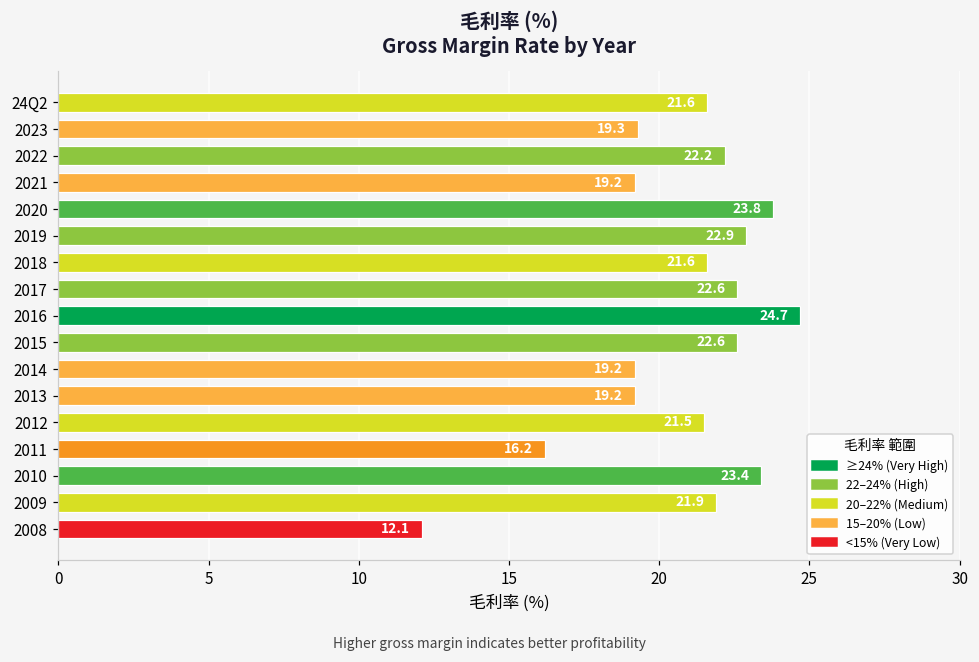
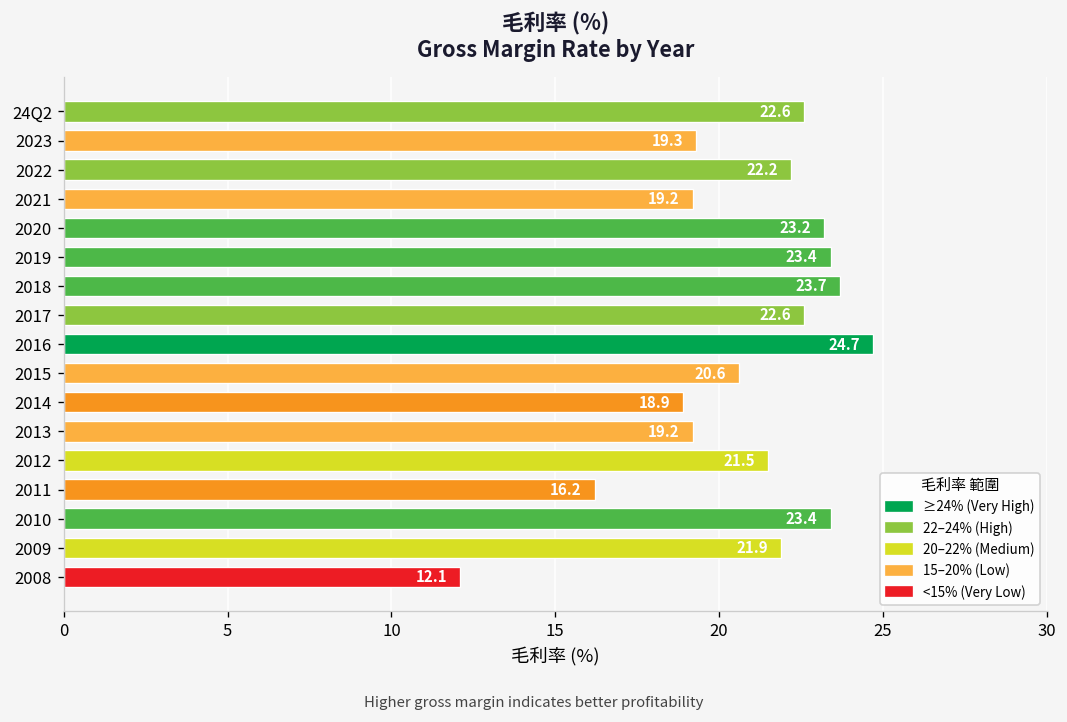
  {
-   "24Q2": 21.6,
+   "24Q2": 22.6,
    "2023": 19.3,
    "2022": 22.2,
    "2021": 19.2,
-   "2020": 23.8,
-   "2019": 22.9,
-   "2018": 21.6,
+   "2020": 23.2,
+   "2019": 23.4,
+   "2018": 23.7,
    "2017": 22.6,
    "2016": 24.7,
-   "2015": 22.6,
-   "2014": 19.2,
+   "2015": 20.6,
+   "2014": 18.9,
    "2013": 19.2,
    "2012": 21.5,
    "2011": 16.2,
    "2010": 23.4,
    "2009": 21.9,
    "2008": 12.1
  }
